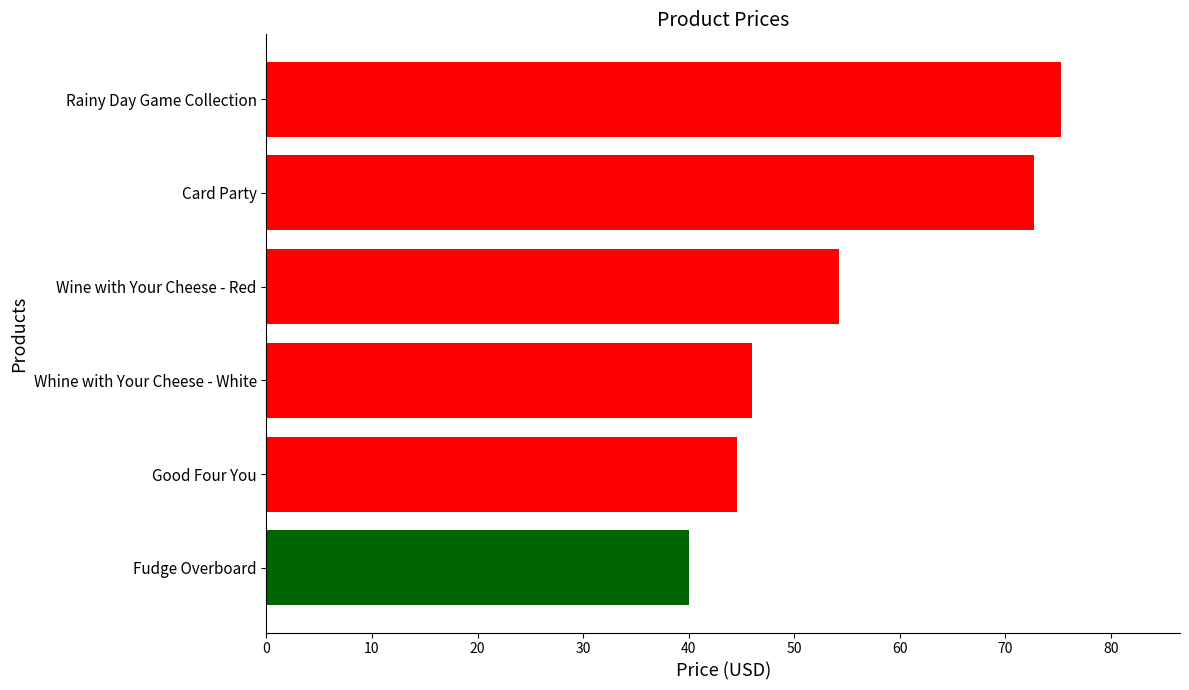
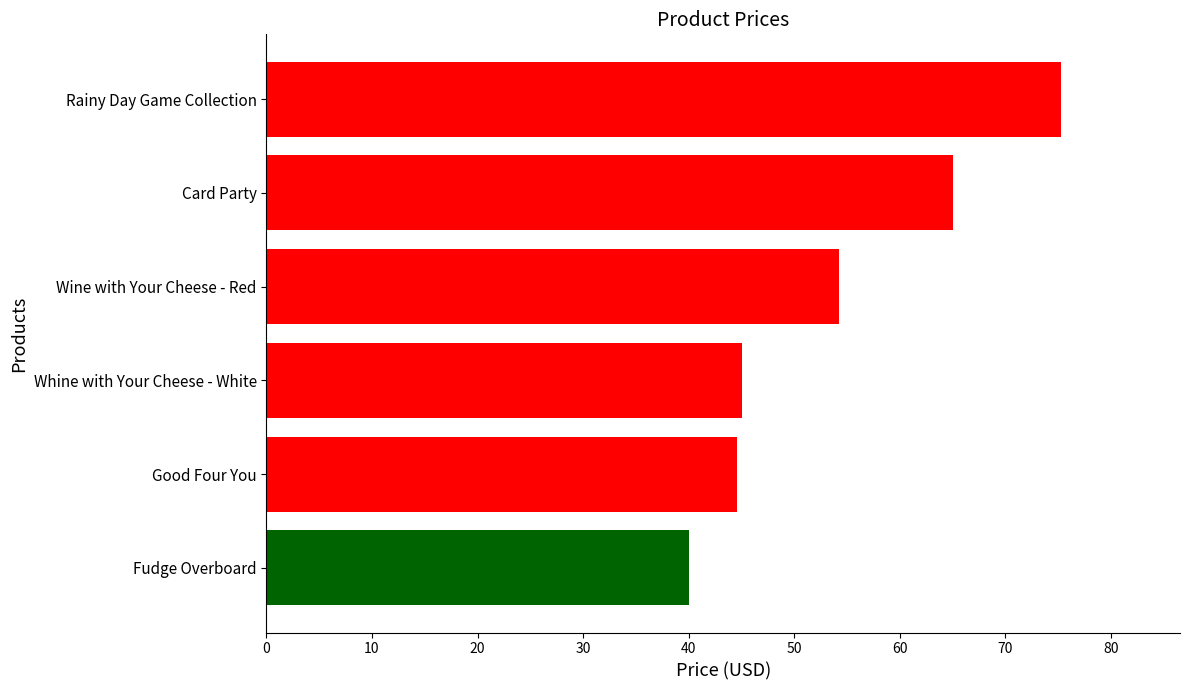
  {
    "Rainy Day Game Collection": 75.3,
-   "Card Party": 72.7,
+   "Card Party": 65.0,
    "Wine with Your Cheese - Red": 54.2,
-   "Whine with Your Cheese - White": 46.0,
+   "Whine with Your Cheese - White": 45.1,
    "Good Four You": 44.6,
    "Fudge Overboard": 40.0
  }
